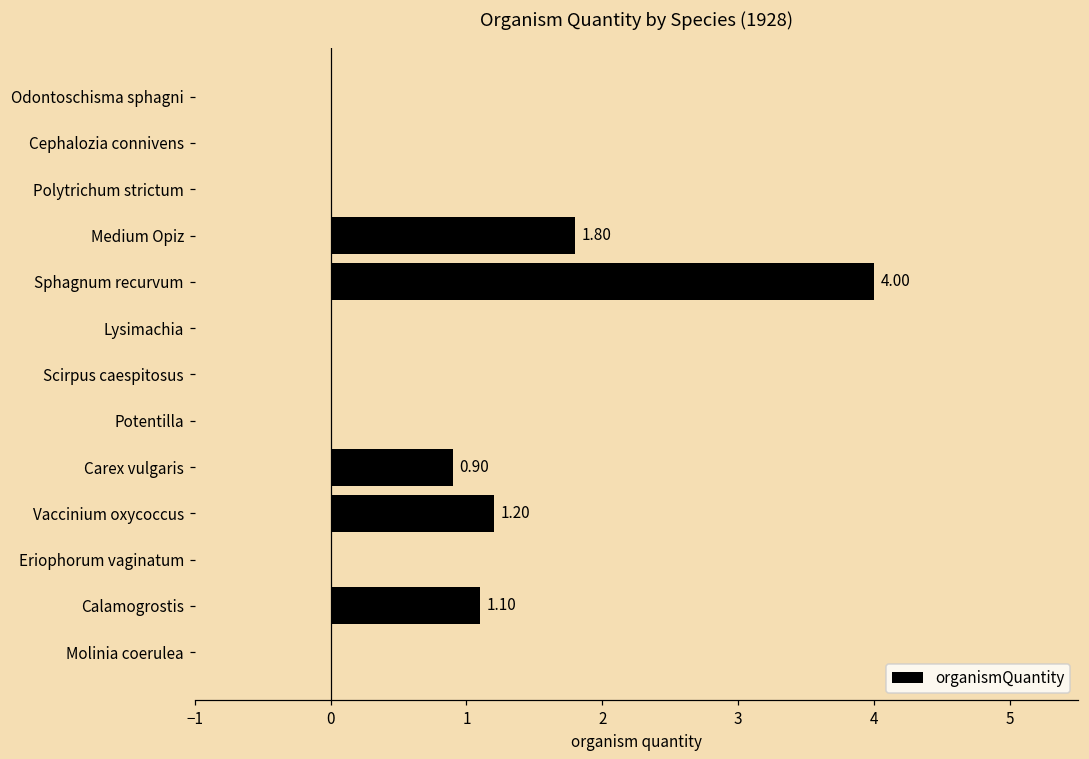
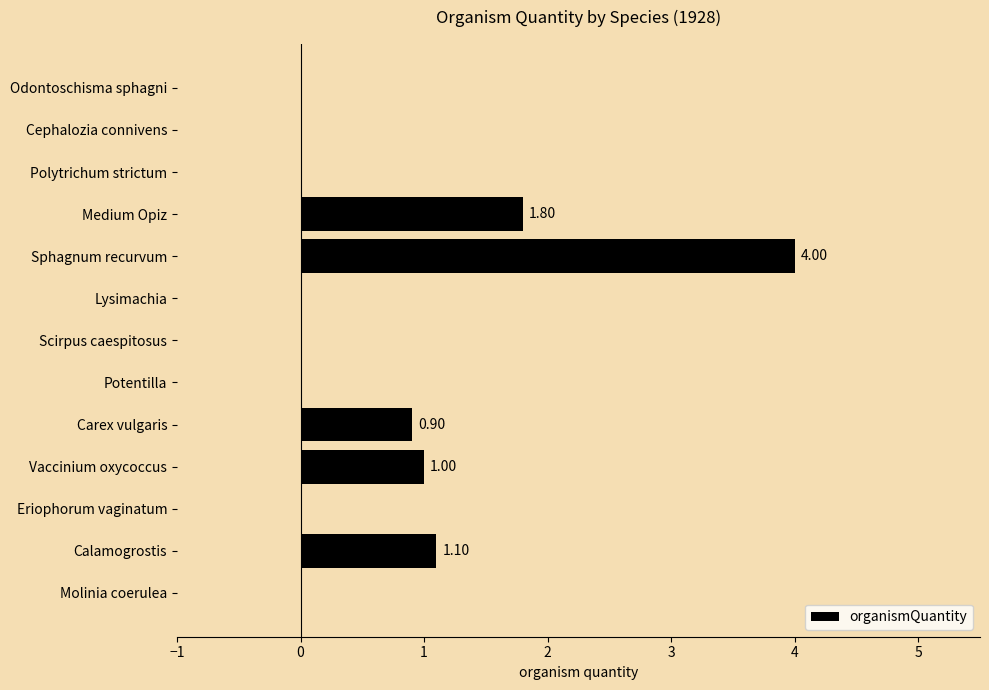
  {
    "Medium Opiz": 1.80,
    "Sphagnum recurvum": 4.00,
    "Carex vulgaris": 0.90,
-   "Vaccinium oxycoccus": 1.20,
+   "Vaccinium oxycoccus": 1.00,
    "Calamogrostis": 1.10
  }
